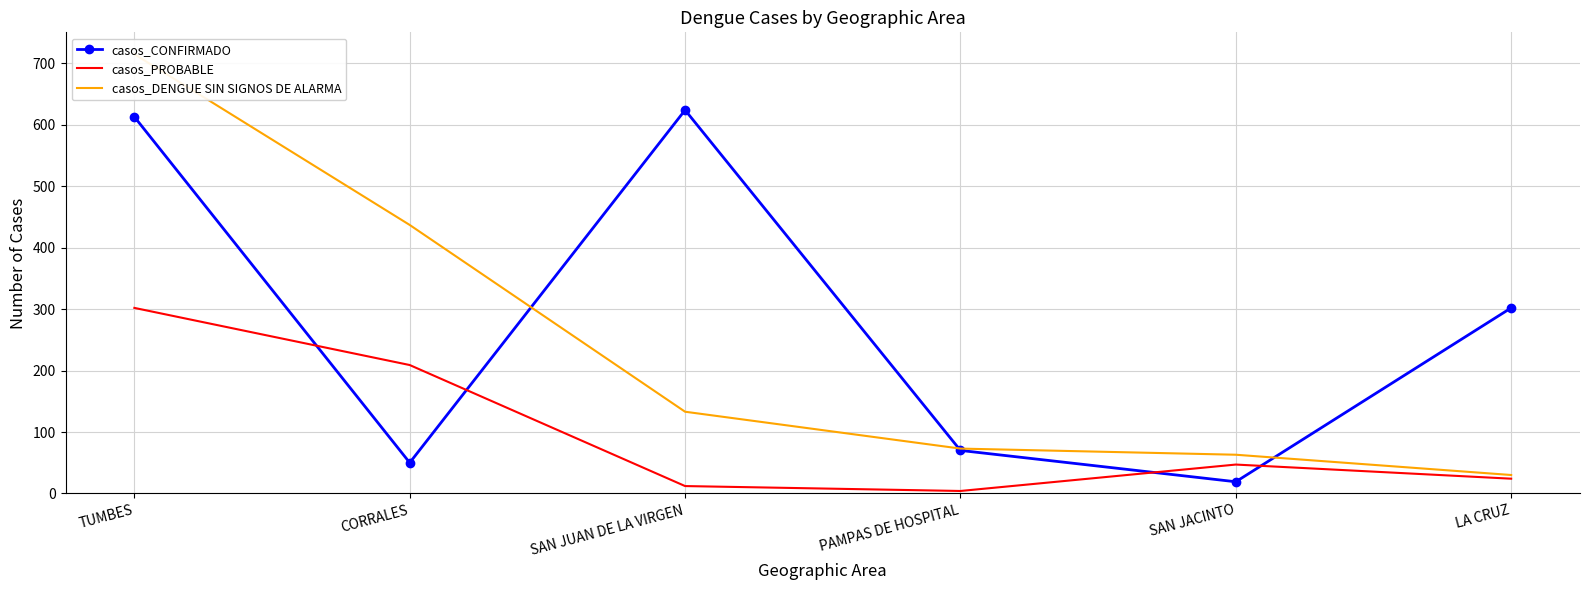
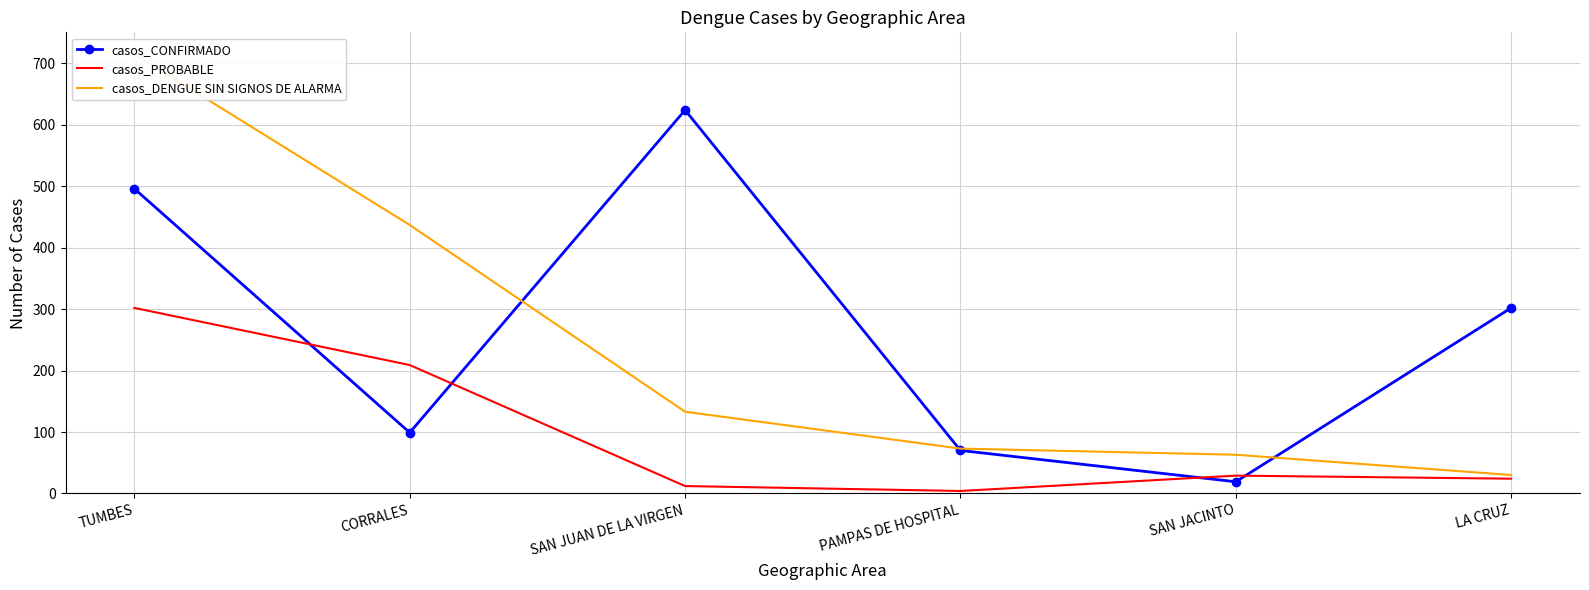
  {
    "casos_CONFIRMADO": {
-     "TUMBES": 610,
-     "CORRALES": 50,
+     "TUMBES": 500,
+     "CORRALES": 100,
      "SAN JUAN DE LA VIRGEN": 620,
      "SAN JACINTO": 20,
      "LA CRUZ": 300
    },
    "casos_PROBABLE": {
      "TUMBES": 300,
      "CORRALES": 210,
      "SAN JUAN DE LA VIRGEN": 10,
      "PAMPAS DE HOSPITAL": 0,
-     "SAN JACINTO": 50,
+     "SAN JACINTO": 30,
      "LA CRUZ": 20
    },
    "casos_DENGUE SIN SIGNOS DE ALARMA": {
      "CORRALES": 440,
      "SAN JUAN DE LA VIRGEN": 130,
      "SAN JACINTO": 60,
      "LA CRUZ": 30
    }
  }
